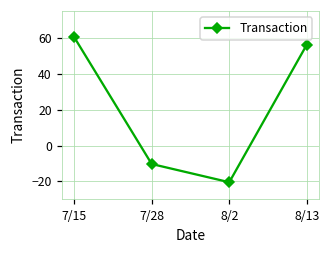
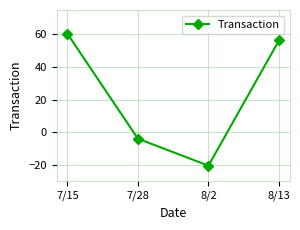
  {
    "7/15": 61,
-   "7/28": -10,
+   "7/28": -4,
    "8/2": -20,
    "8/13": 56
  }
